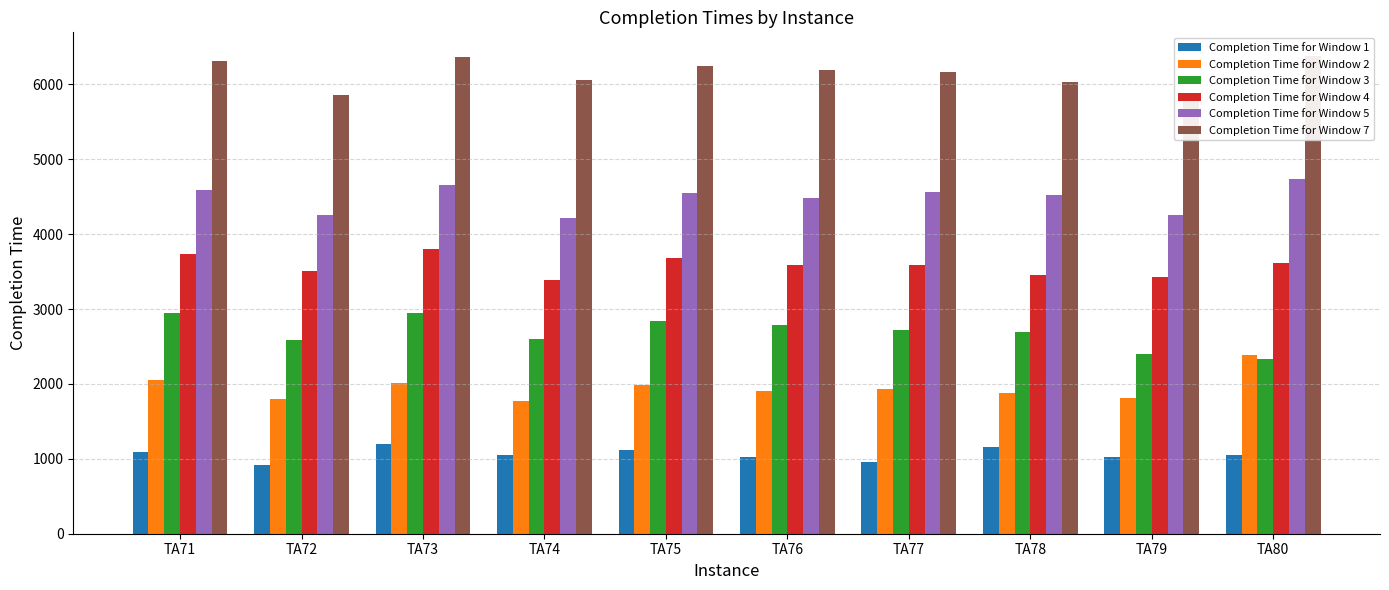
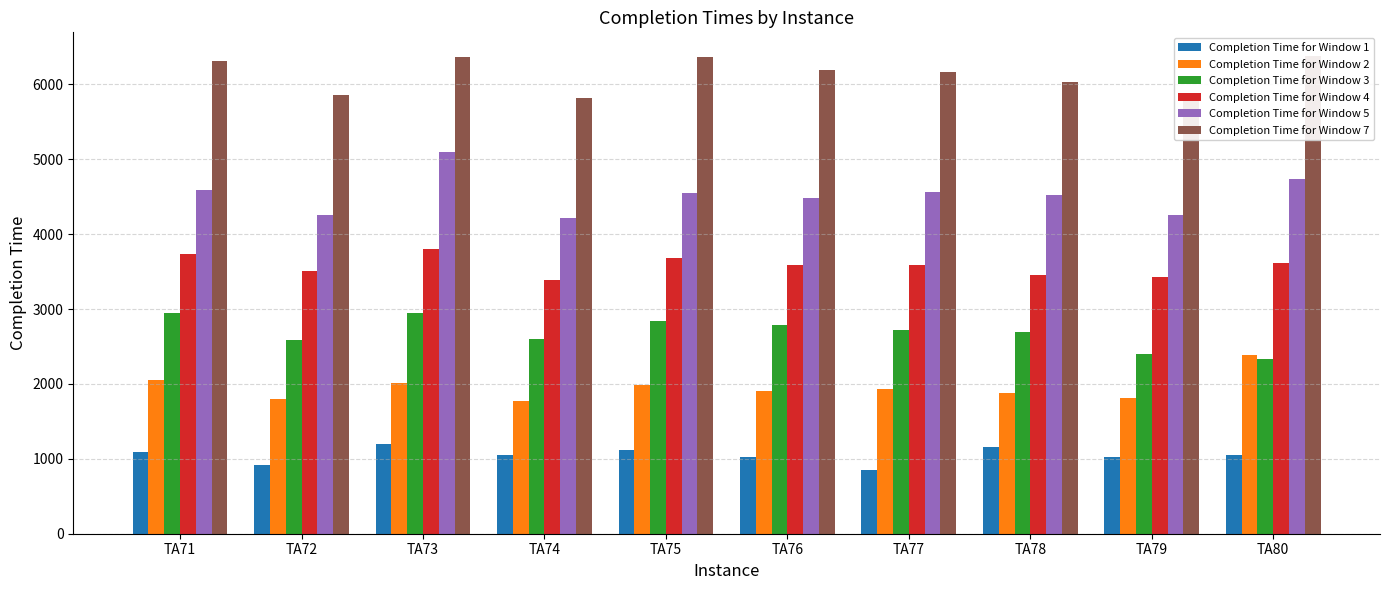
  {
    "Completion Time for Window 1": {
      "TA71": 1100,
      "TA72": 900,
      "TA73": 1200,
      "TA74": 1100,
      "TA75": 1100,
      "TA76": 1000,
-     "TA77": 1000,
+     "TA77": 800,
      "TA78": 1200,
      "TA79": 1000,
      "TA80": 1100
    },
    "Completion Time for Window 2": {
      "TA71": 2000,
      "TA72": 1800,
      "TA73": 2000,
      "TA74": 1800,
      "TA75": 2000,
      "TA76": 1900,
      "TA77": 1900,
      "TA78": 1900,
      "TA79": 1800,
      "TA80": 2400
    },
    "Completion Time for Window 3": {
      "TA71": 3000,
      "TA72": 2600,
      "TA73": 3000,
      "TA74": 2600,
      "TA75": 2800,
      "TA76": 2800,
      "TA77": 2700,
      "TA78": 2700,
      "TA79": 2400,
      "TA80": 2300
    },
    "Completion Time for Window 4": {
      "TA71": 3700,
      "TA72": 3500,
      "TA73": 3800,
      "TA74": 3400,
      "TA75": 3700,
      "TA76": 3600,
      "TA77": 3600,
      "TA78": 3500,
      "TA79": 3400,
      "TA80": 3600
    },
    "Completion Time for Window 5": {
      "TA71": 4600,
      "TA72": 4300,
-     "TA73": 4700,
+     "TA73": 5100,
      "TA74": 4200,
      "TA75": 4500,
      "TA76": 4500,
      "TA77": 4600,
      "TA78": 4500,
      "TA79": 4200,
      "TA80": 4700
    },
    "Completion Time for Window 7": {
      "TA71": 6300,
      "TA72": 5900,
      "TA73": 6400,
-     "TA74": 6100,
-     "TA75": 6200,
+     "TA74": 5800,
+     "TA75": 6400,
      "TA76": 6200,
      "TA77": 6200,
      "TA78": 6000
    }
  }
